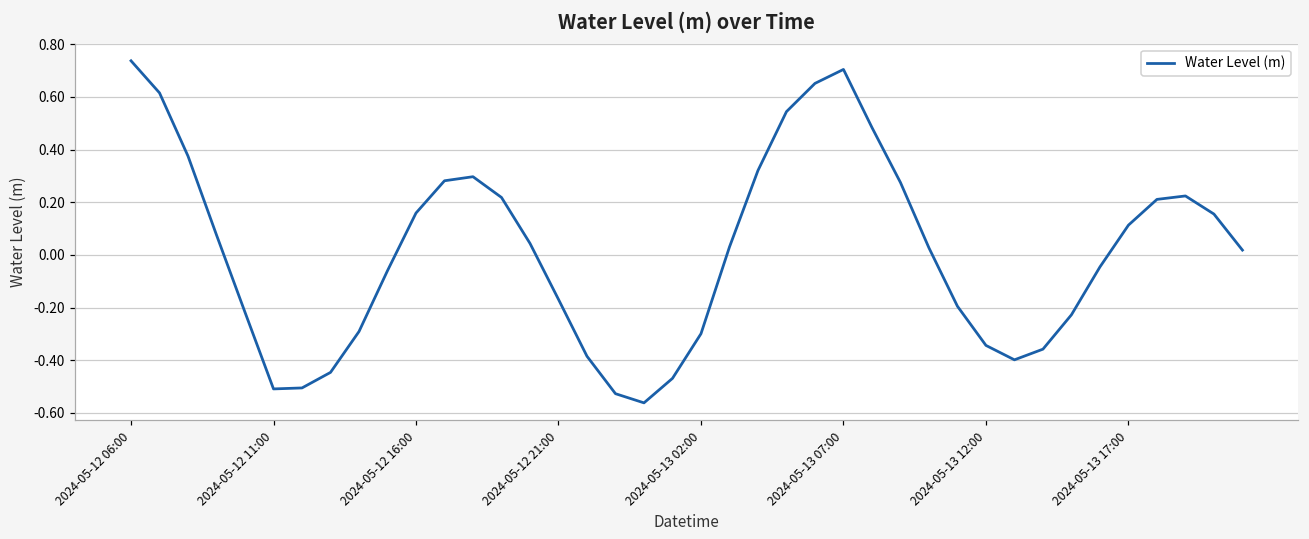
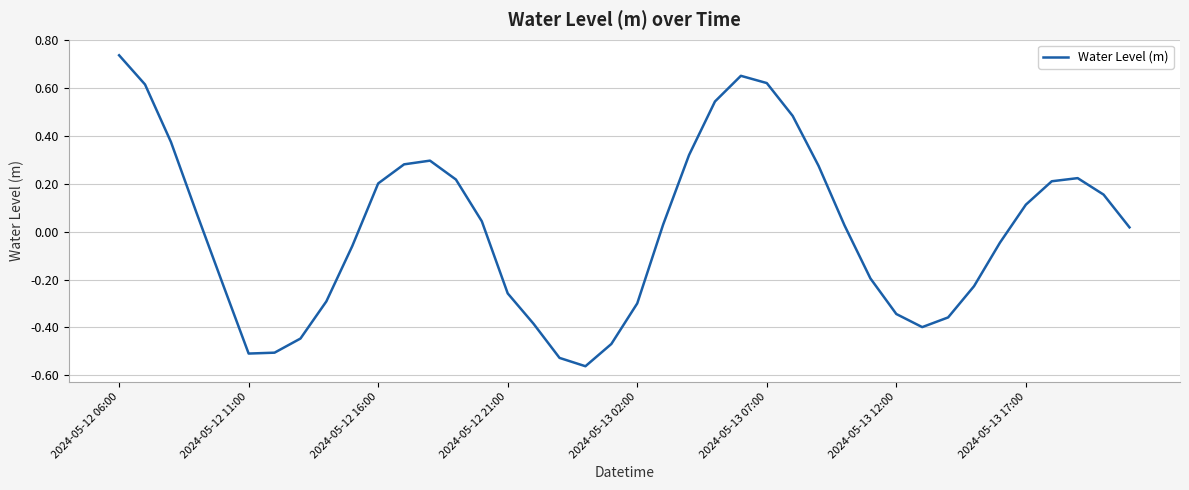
  {
    "2024-05-12 06:00": 0.74,
    "2024-05-12 11:00": -0.51,
-   "2024-05-12 16:00": 0.16,
-   "2024-05-12 21:00": -0.17,
+   "2024-05-12 16:00": 0.20,
+   "2024-05-12 21:00": -0.26,
    "2024-05-13 02:00": -0.30,
-   "2024-05-13 07:00": 0.70,
+   "2024-05-13 07:00": 0.62,
    "2024-05-13 12:00": -0.34,
    "2024-05-13 17:00": 0.11
  }
